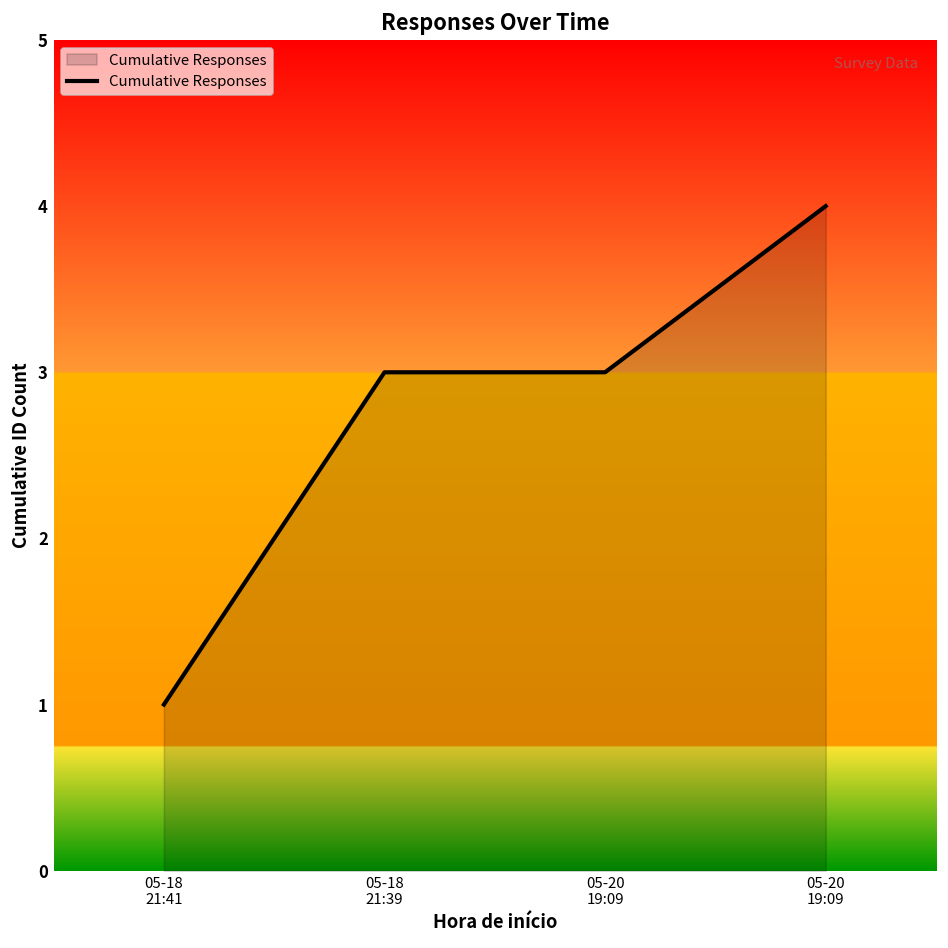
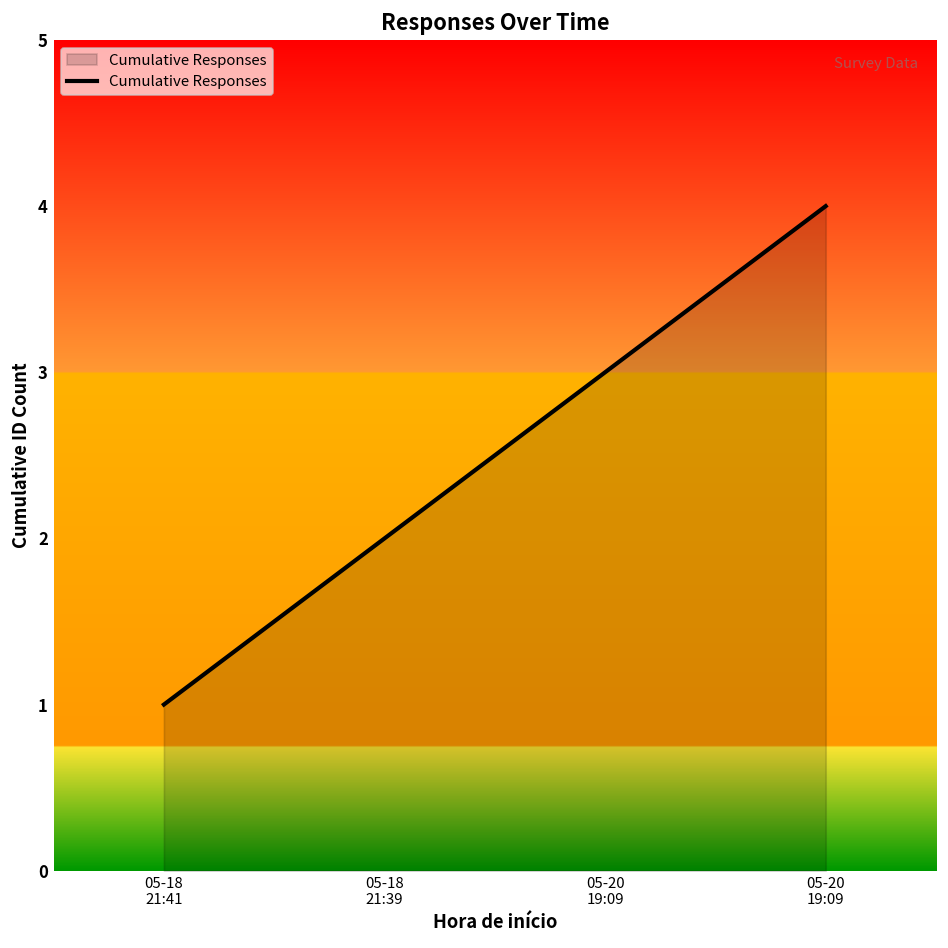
  {
    "05-18 21:41": 1,
-   "05-18 21:39": 3
+   "05-18 21:39": 2
  }
